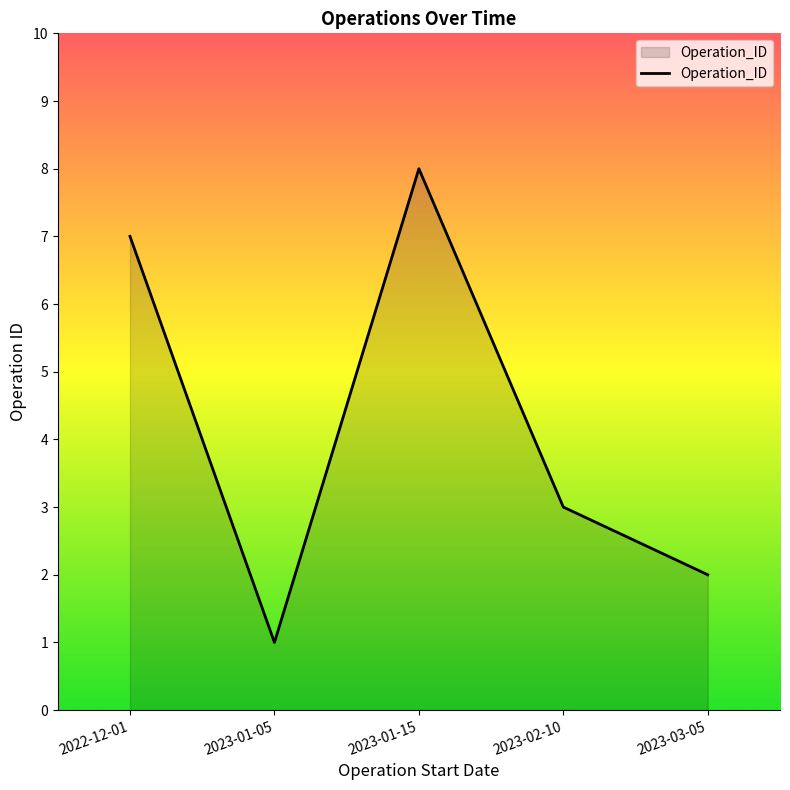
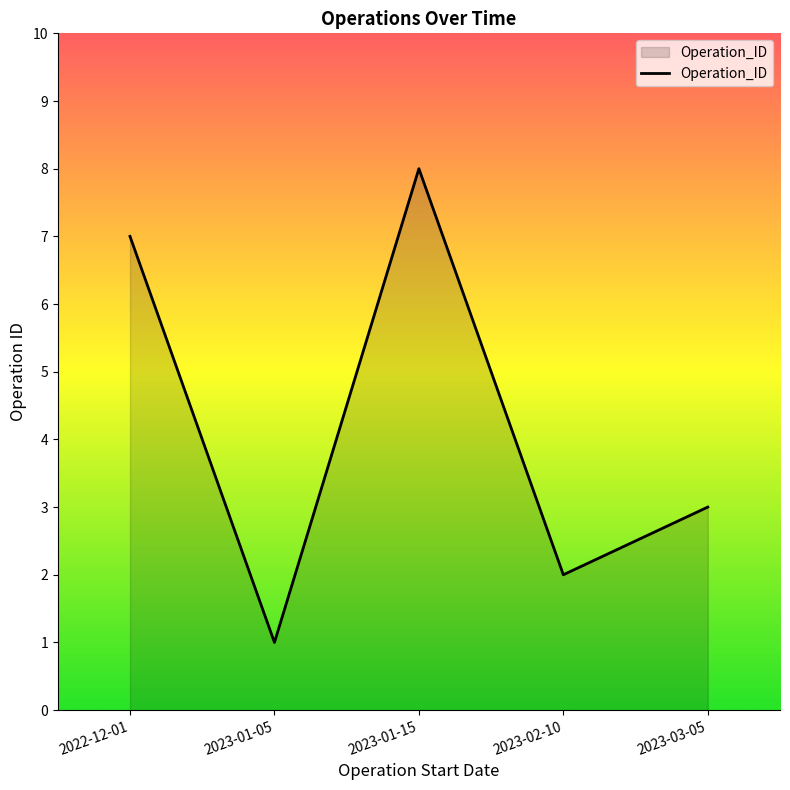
  {
    "2022-12-01": 7,
    "2023-01-05": 1,
    "2023-01-15": 8,
-   "2023-02-10": 3,
-   "2023-03-05": 2
+   "2023-02-10": 2,
+   "2023-03-05": 3
  }
